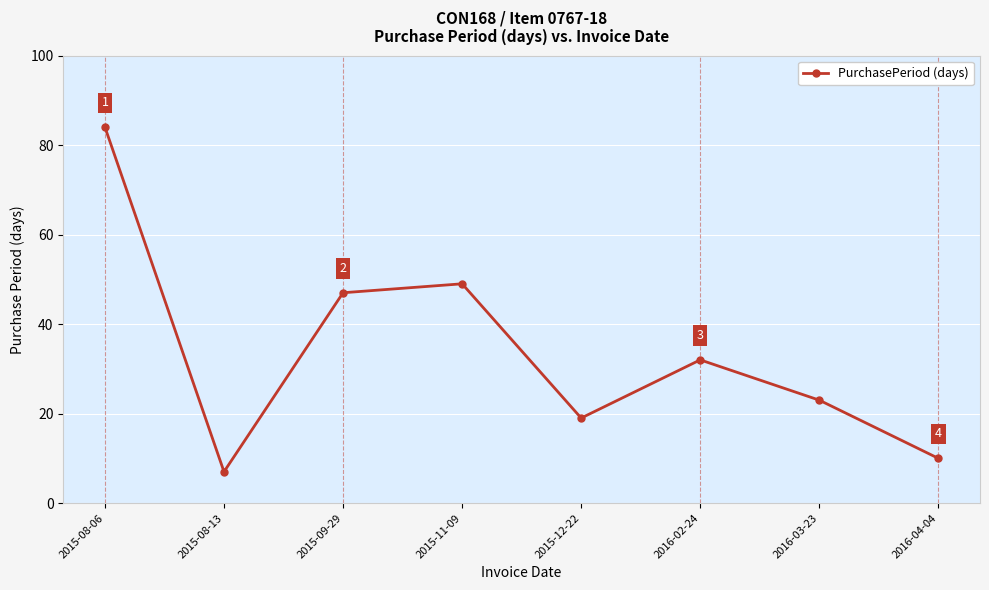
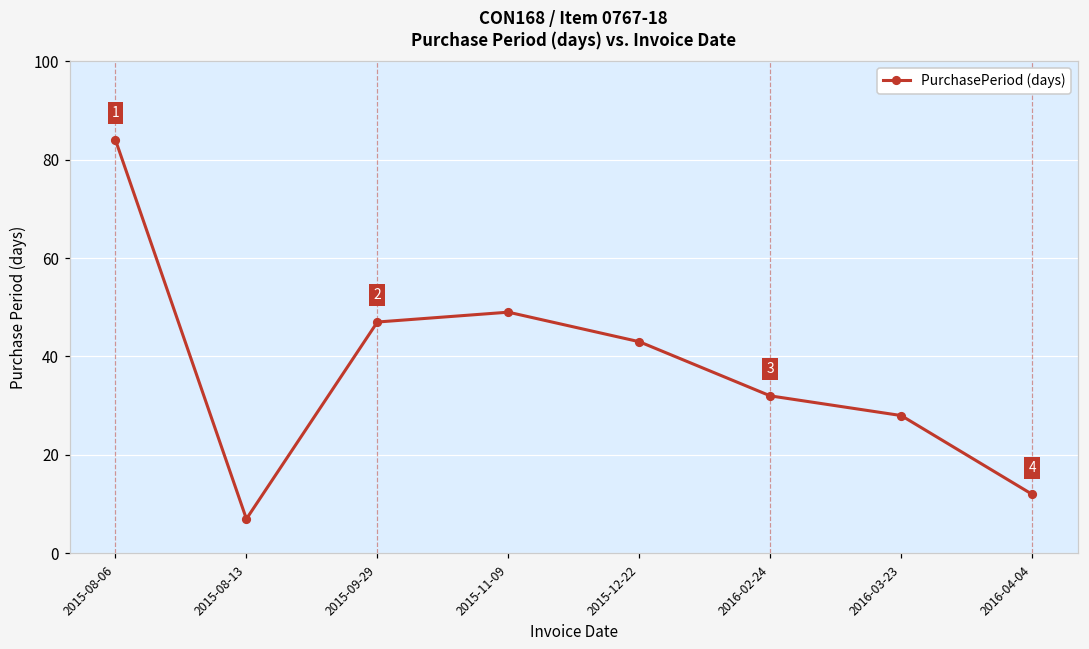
  {
    "2015-08-13": 7,
    "2015-11-09": 49,
-   "2015-12-22": 19,
-   "2016-03-23": 23,
-   "2016-04-04": 10
+   "2015-12-22": 43,
+   "2016-03-23": 28,
+   "2016-04-04": 12
  }
